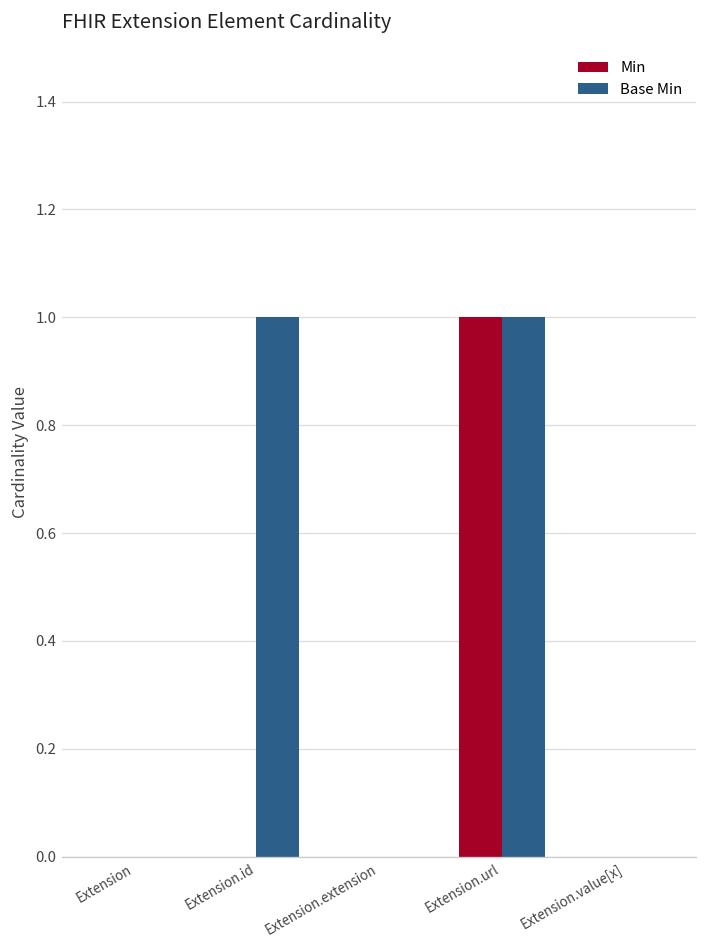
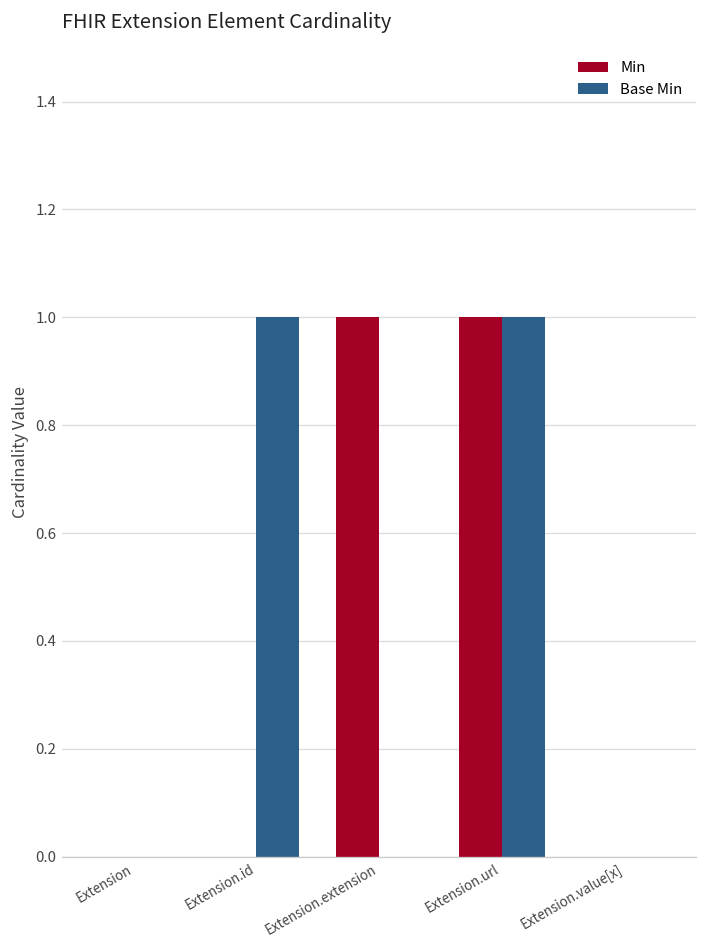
  {
    "Min": {
      "Extension": 0,
      "Extension.id": 0,
-     "Extension.extension": 0,
+     "Extension.extension": 1,
      "Extension.url": 1,
      "Extension.value[x]": 0
    },
    "Base Min": {
      "Extension": 0,
      "Extension.id": 1,
      "Extension.extension": 0,
      "Extension.url": 1,
      "Extension.value[x]": 0
    }
  }
